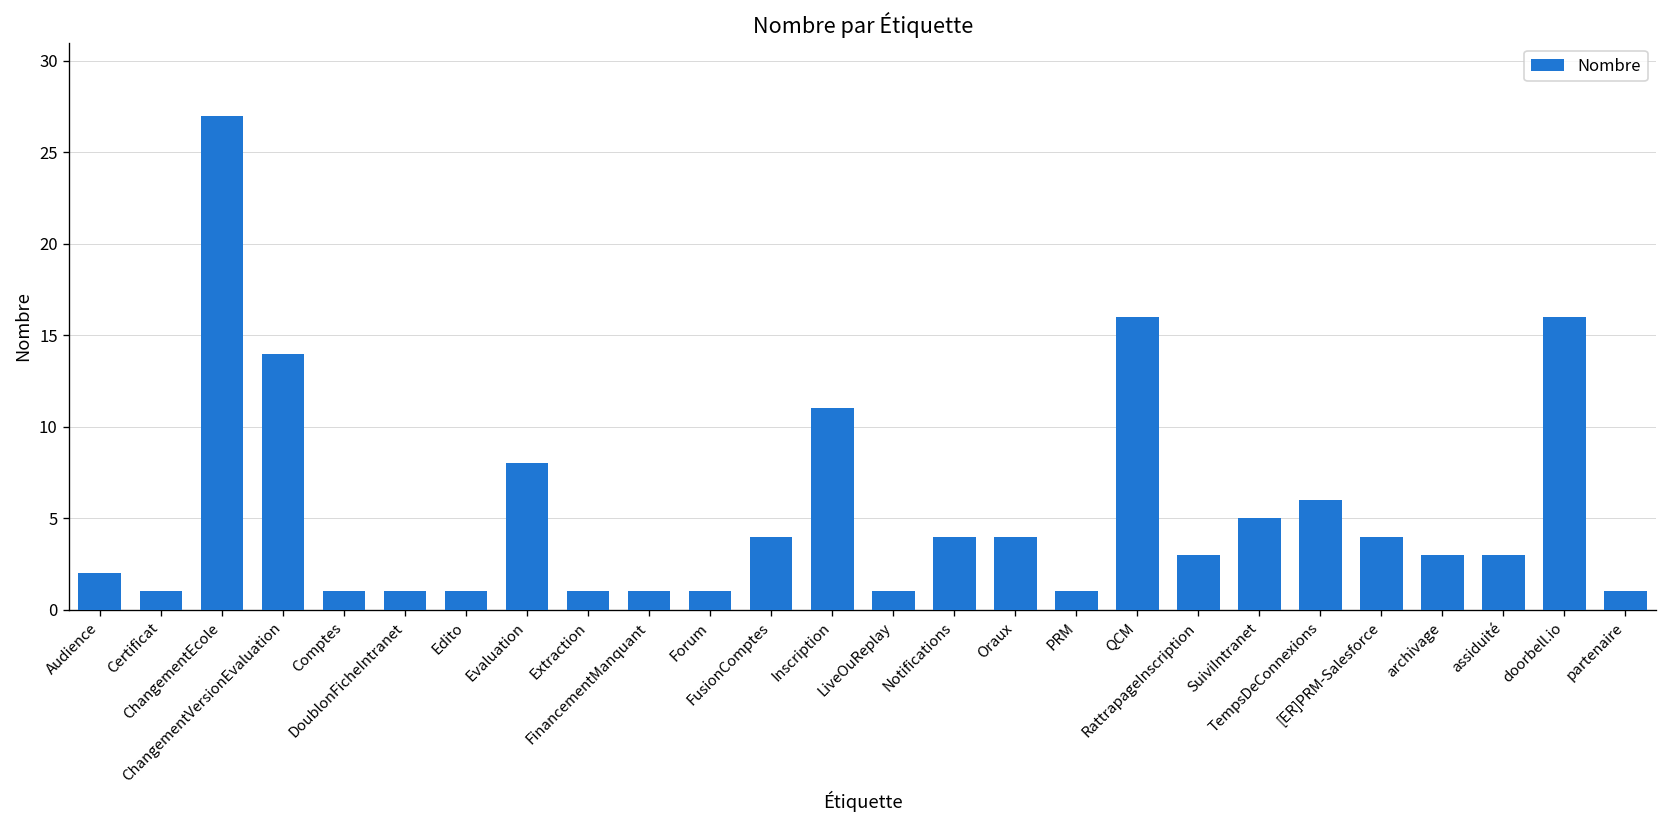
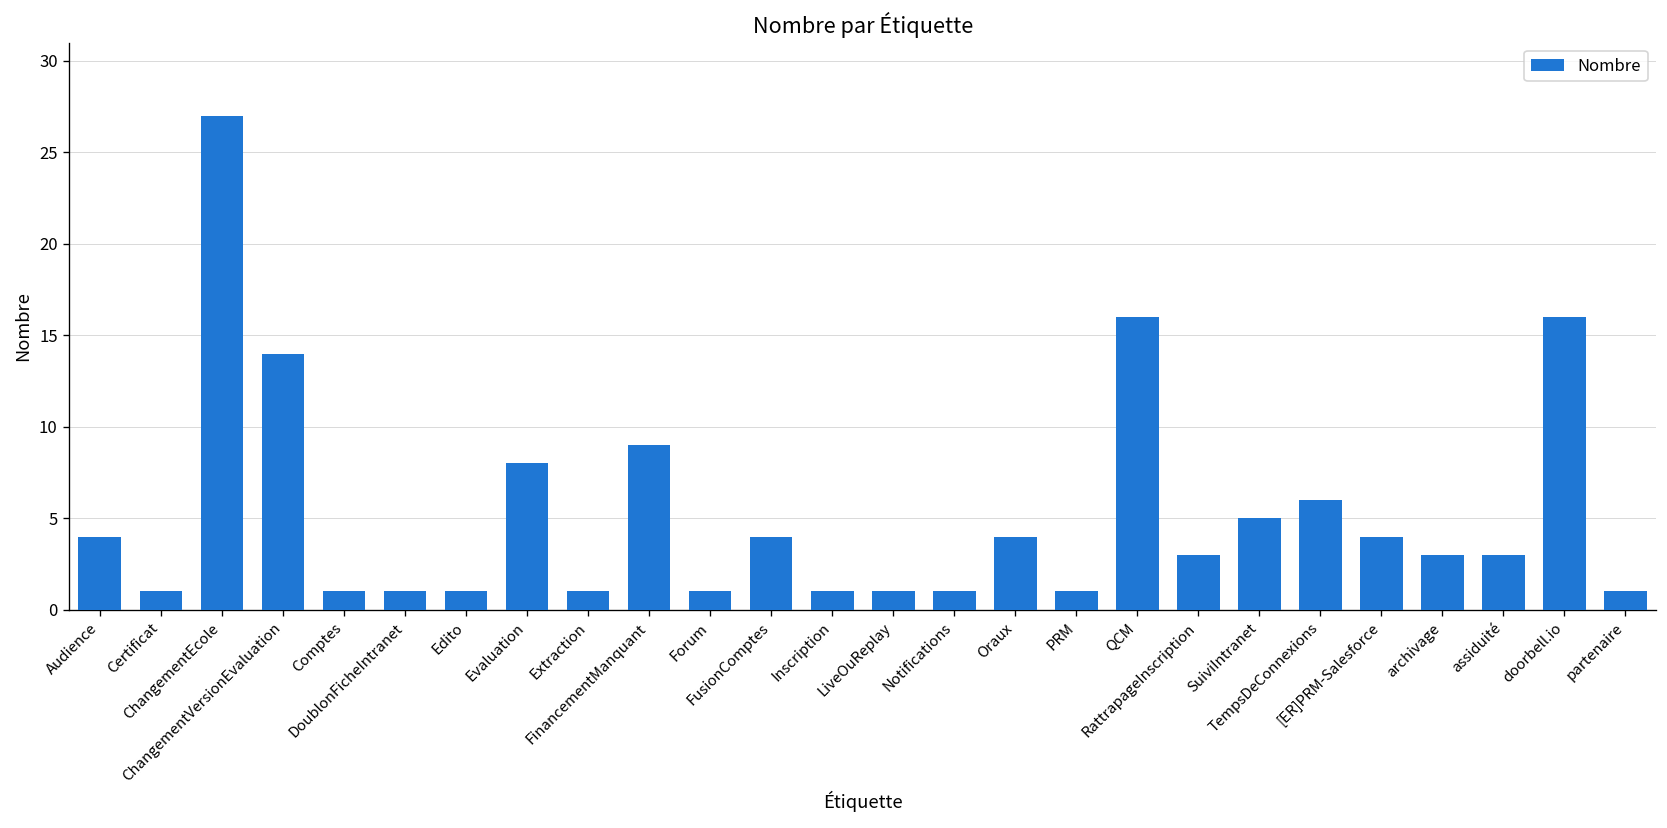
  {
-   "Audience": 2,
+   "Audience": 4,
    "Certificat": 1,
    "ChangementEcole": 27,
    "ChangementVersionEvaluation": 14,
    "Comptes": 1,
    "DoublonFicheIntranet": 1,
    "Edito": 1,
    "Evaluation": 8,
    "Extraction": 1,
-   "FinancementManquant": 1,
+   "FinancementManquant": 9,
    "Forum": 1,
    "FusionComptes": 4,
-   "Inscription": 11,
+   "Inscription": 1,
    "LiveOuReplay": 1,
-   "Notifications": 4,
+   "Notifications": 1,
    "Oraux": 4,
    "PRM": 1,
    "QCM": 16,
    "RattrapageInscription": 3,
    "SuiviIntranet": 5,
    "TempsDeConnexions": 6,
    "[ER]PRM-Salesforce": 4,
    "archivage": 3,
    "assiduité": 3,
    "doorbell.io": 16,
    "partenaire": 1
  }
